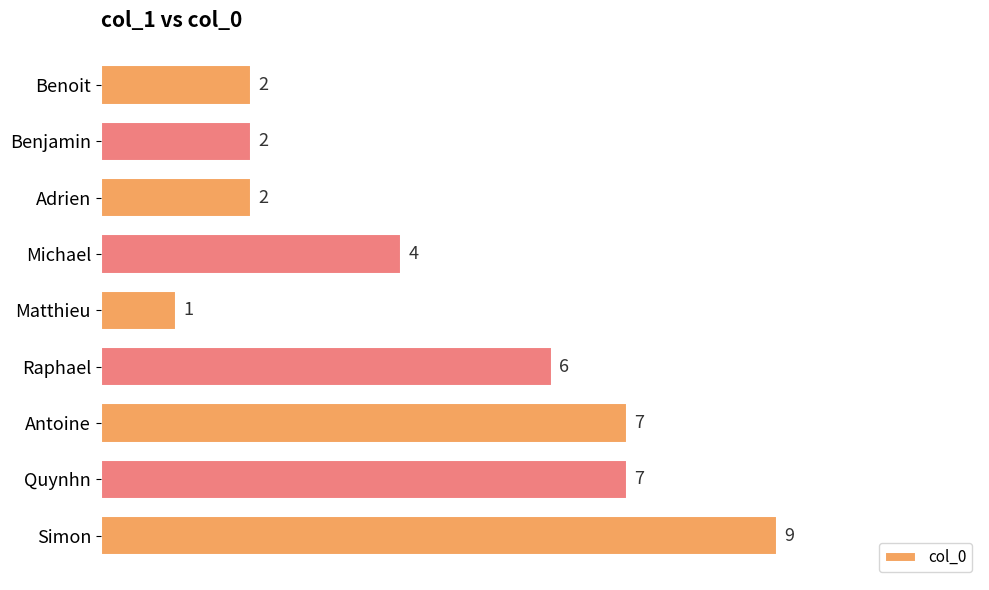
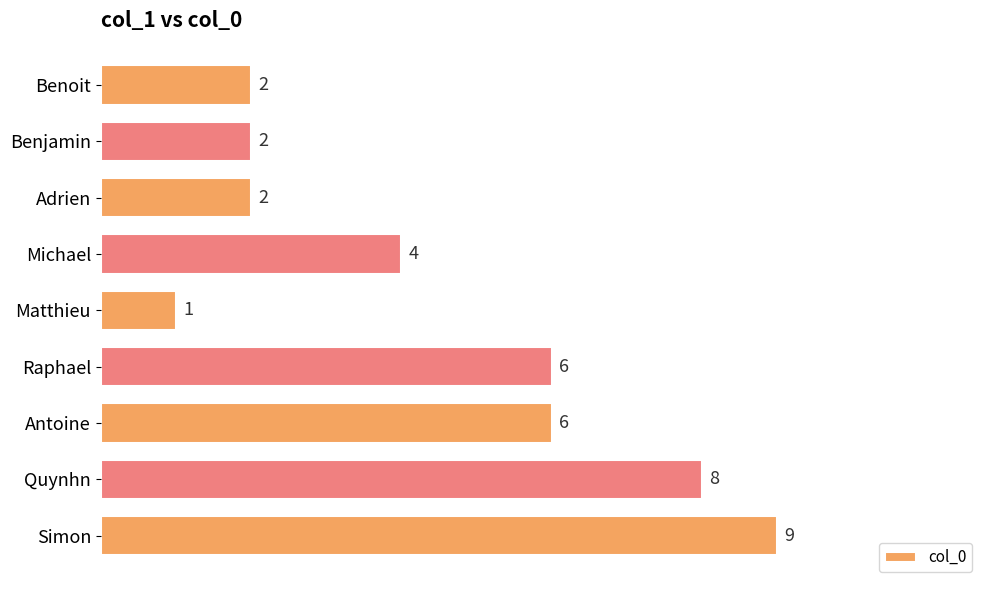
  {
    "Benoit": 2,
    "Benjamin": 2,
    "Adrien": 2,
    "Michael": 4,
    "Matthieu": 1,
    "Raphael": 6,
-   "Antoine": 7,
-   "Quynhn": 7,
+   "Antoine": 6,
+   "Quynhn": 8,
    "Simon": 9
  }
